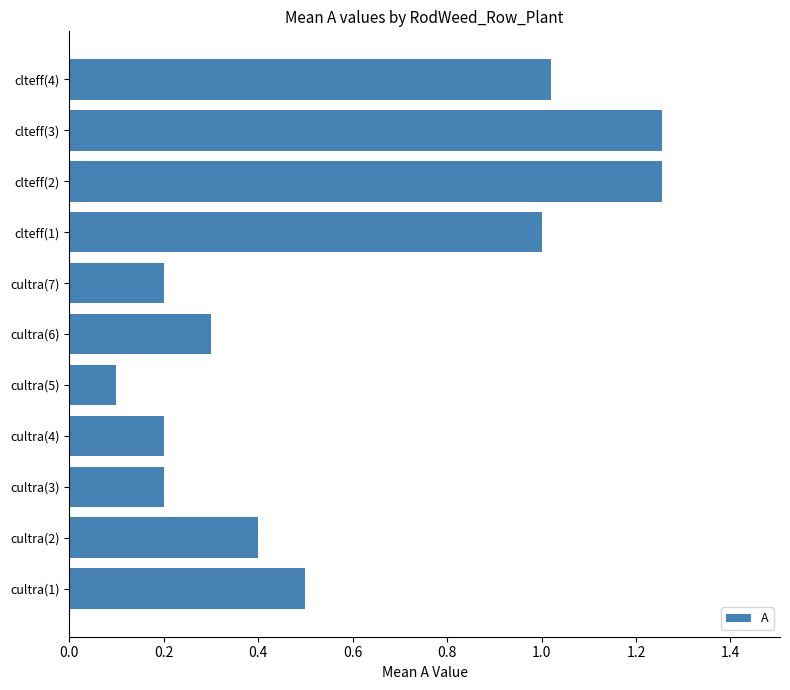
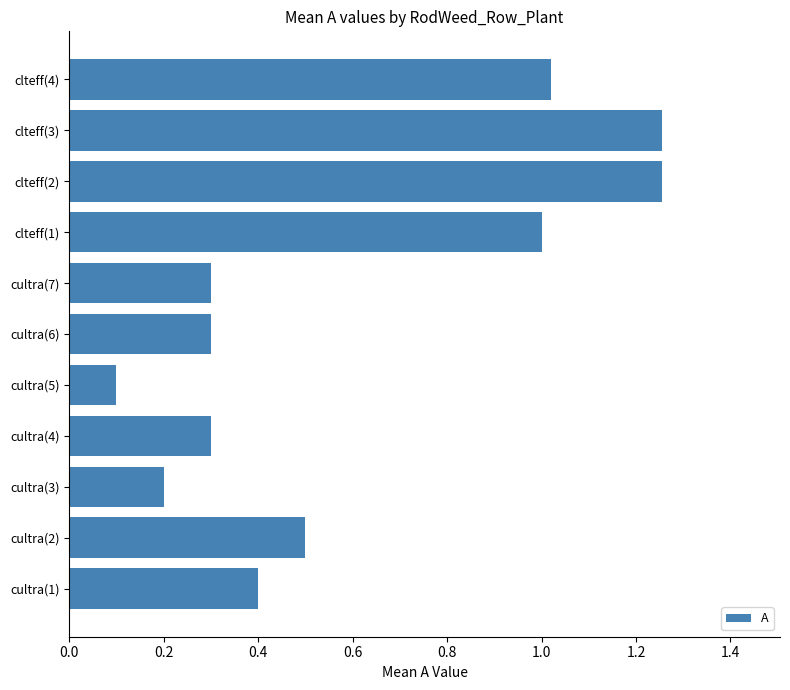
  {
    "clteff(4)": 1.02,
    "clteff(3)": 1.25,
    "clteff(2)": 1.25,
    "clteff(1)": 1.0,
-   "cultra(7)": 0.2,
+   "cultra(7)": 0.3,
    "cultra(6)": 0.3,
    "cultra(5)": 0.1,
-   "cultra(4)": 0.2,
+   "cultra(4)": 0.3,
    "cultra(3)": 0.2,
-   "cultra(2)": 0.4,
-   "cultra(1)": 0.5
+   "cultra(2)": 0.5,
+   "cultra(1)": 0.4
  }
